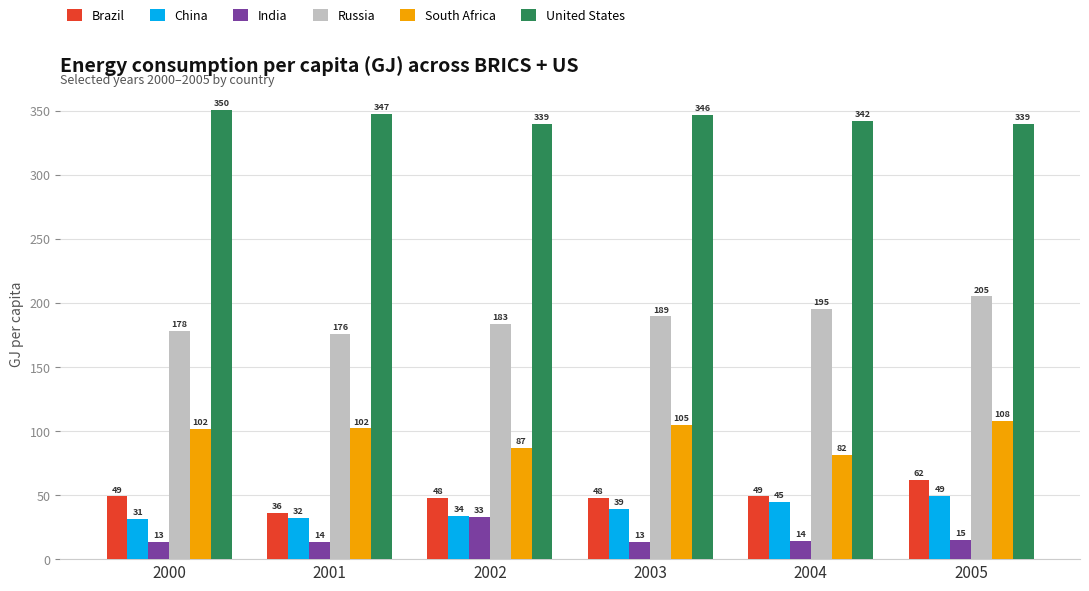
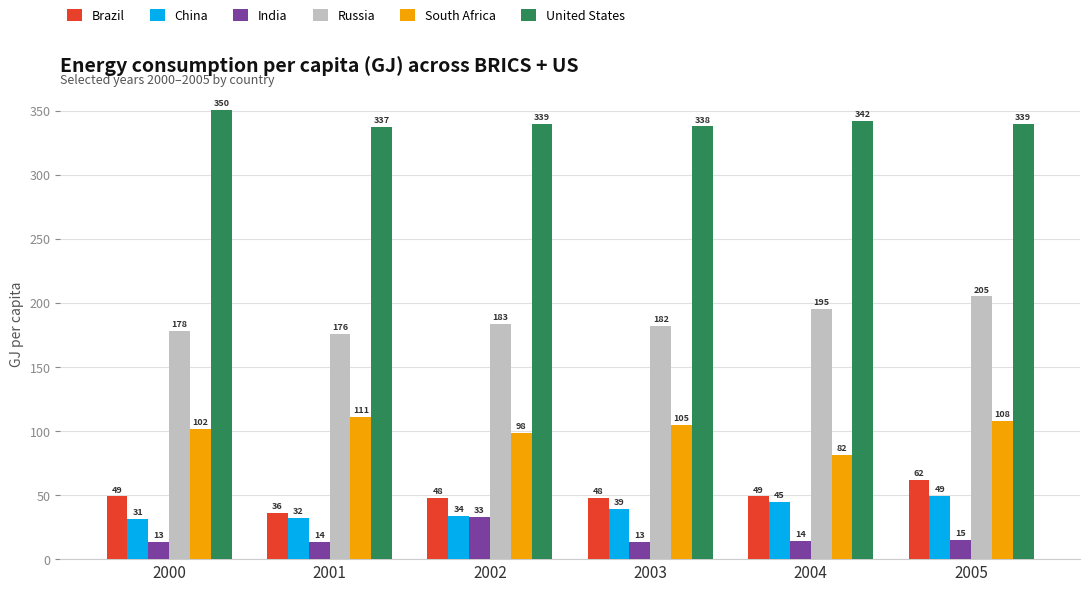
  {
    "Brazil": {
      "2000": 49,
      "2001": 36,
      "2002": 48,
      "2003": 48,
      "2004": 49,
      "2005": 62
    },
    "China": {
      "2000": 31,
      "2001": 32,
      "2002": 34,
      "2003": 39,
      "2004": 45,
      "2005": 49
    },
    "India": {
      "2000": 13,
      "2001": 14,
      "2002": 33,
      "2003": 13,
      "2004": 14,
      "2005": 15
    },
    "Russia": {
      "2000": 178,
      "2001": 176,
      "2002": 183,
-     "2003": 189,
+     "2003": 182,
      "2004": 195,
      "2005": 205
    },
    "South Africa": {
      "2000": 102,
-     "2001": 102,
-     "2002": 87,
+     "2001": 111,
+     "2002": 98,
      "2003": 105,
      "2004": 82,
      "2005": 108
    },
    "United States": {
      "2000": 350,
-     "2001": 347,
+     "2001": 337,
      "2002": 339,
-     "2003": 346,
+     "2003": 338,
      "2004": 342,
      "2005": 339
    }
  }
